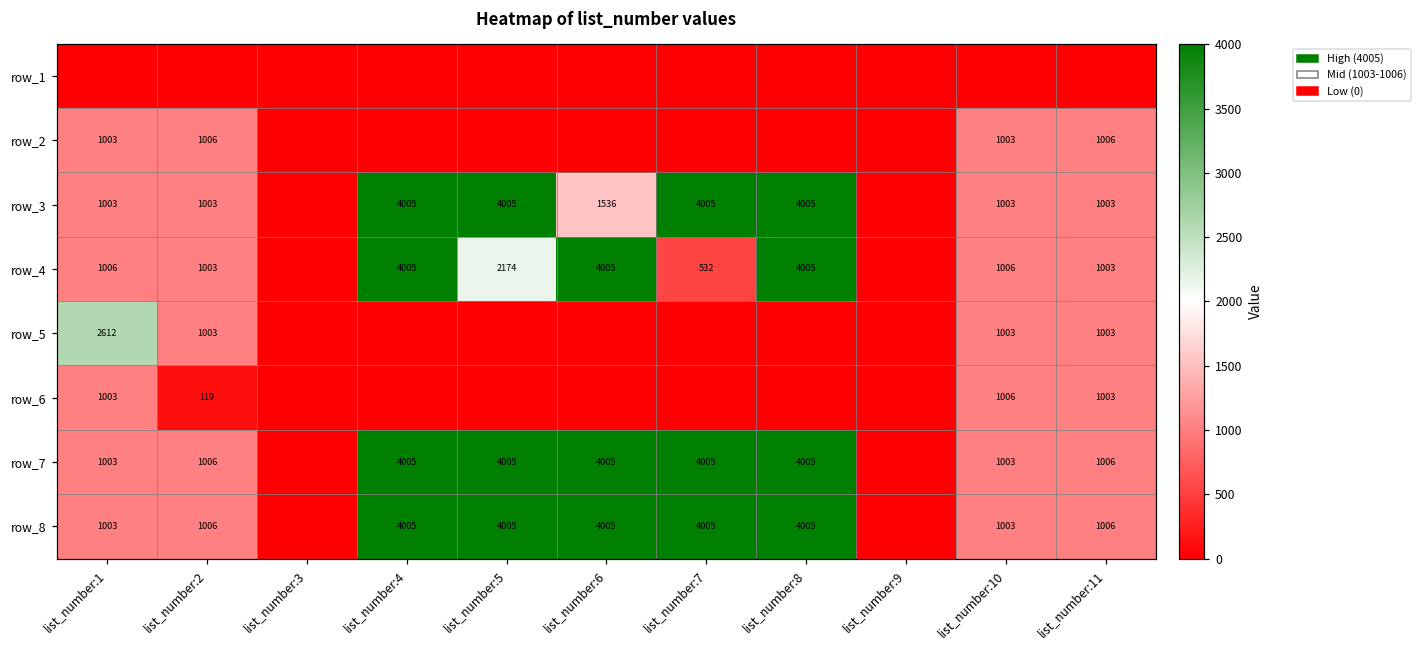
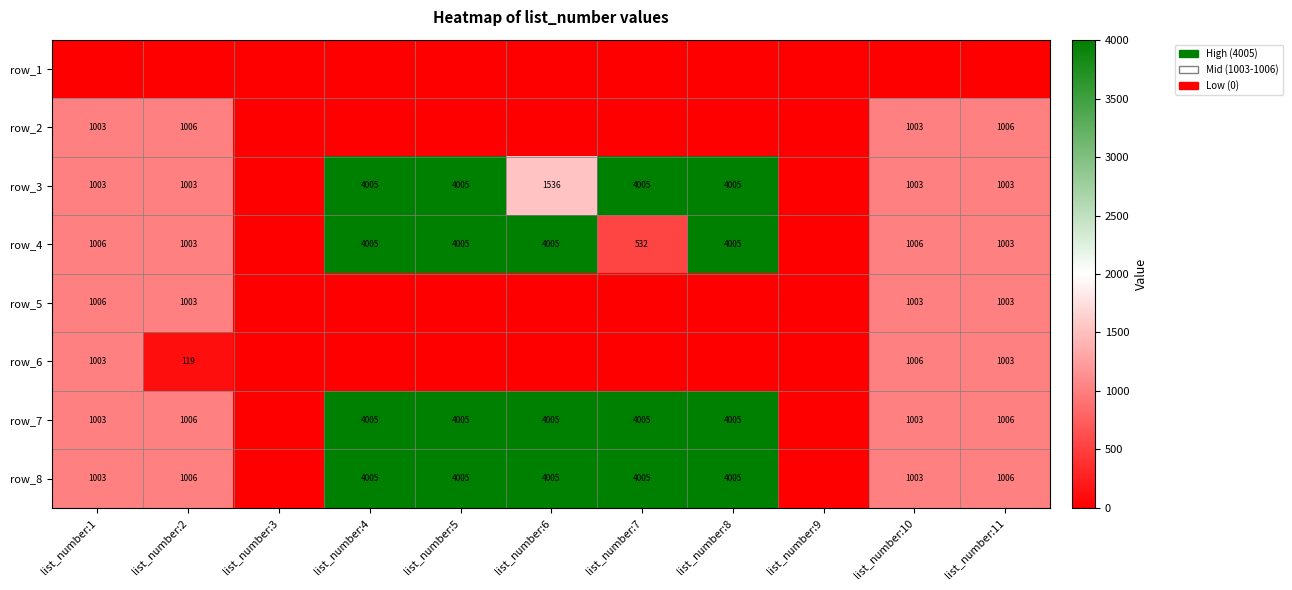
  {
    "row_2": {
      "list_number:1": 1003,
      "list_number:2": 1006,
      "list_number:10": 1003,
      "list_number:11": 1006
    },
    "row_3": {
      "list_number:1": 1003,
      "list_number:2": 1003,
      "list_number:4": 4005,
      "list_number:5": 4005,
      "list_number:6": 1536,
      "list_number:7": 4005,
      "list_number:8": 4005,
      "list_number:10": 1003,
      "list_number:11": 1003
    },
    "row_4": {
      "list_number:1": 1006,
      "list_number:2": 1003,
      "list_number:4": 4005,
-     "list_number:5": 2174,
+     "list_number:5": 4005,
      "list_number:6": 4005,
      "list_number:7": 532,
      "list_number:8": 4005,
      "list_number:10": 1006,
      "list_number:11": 1003
    },
    "row_5": {
-     "list_number:1": 2612,
+     "list_number:1": 1006,
      "list_number:2": 1003,
      "list_number:10": 1003,
      "list_number:11": 1003
    },
    "row_6": {
      "list_number:1": 1003,
      "list_number:2": 119,
      "list_number:10": 1006,
      "list_number:11": 1003
    },
    "row_7": {
      "list_number:1": 1003,
      "list_number:2": 1006,
      "list_number:4": 4005,
      "list_number:5": 4005,
      "list_number:6": 4005,
      "list_number:7": 4005,
      "list_number:8": 4005,
      "list_number:10": 1003,
      "list_number:11": 1006
    },
    "row_8": {
      "list_number:1": 1003,
      "list_number:2": 1006,
      "list_number:4": 4005,
      "list_number:5": 4005,
      "list_number:6": 4005,
      "list_number:7": 4005,
      "list_number:8": 4005,
      "list_number:10": 1003,
      "list_number:11": 1006
    }
  }
